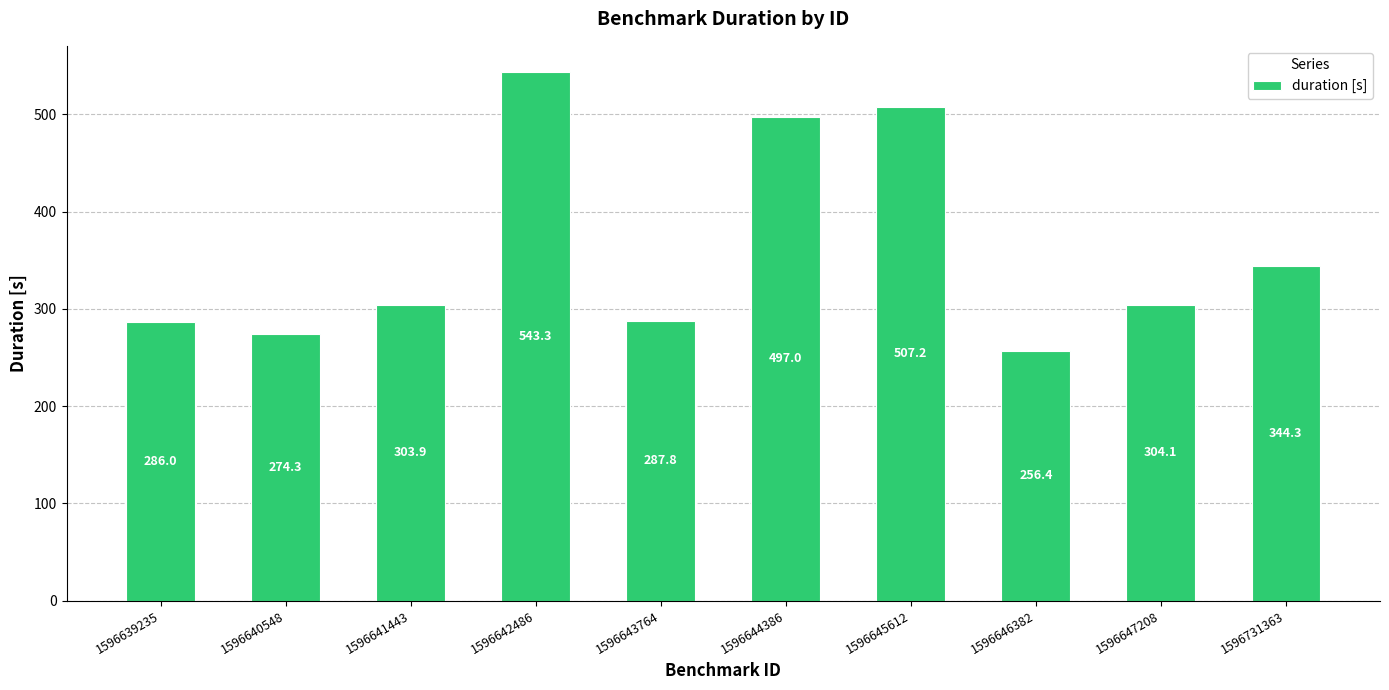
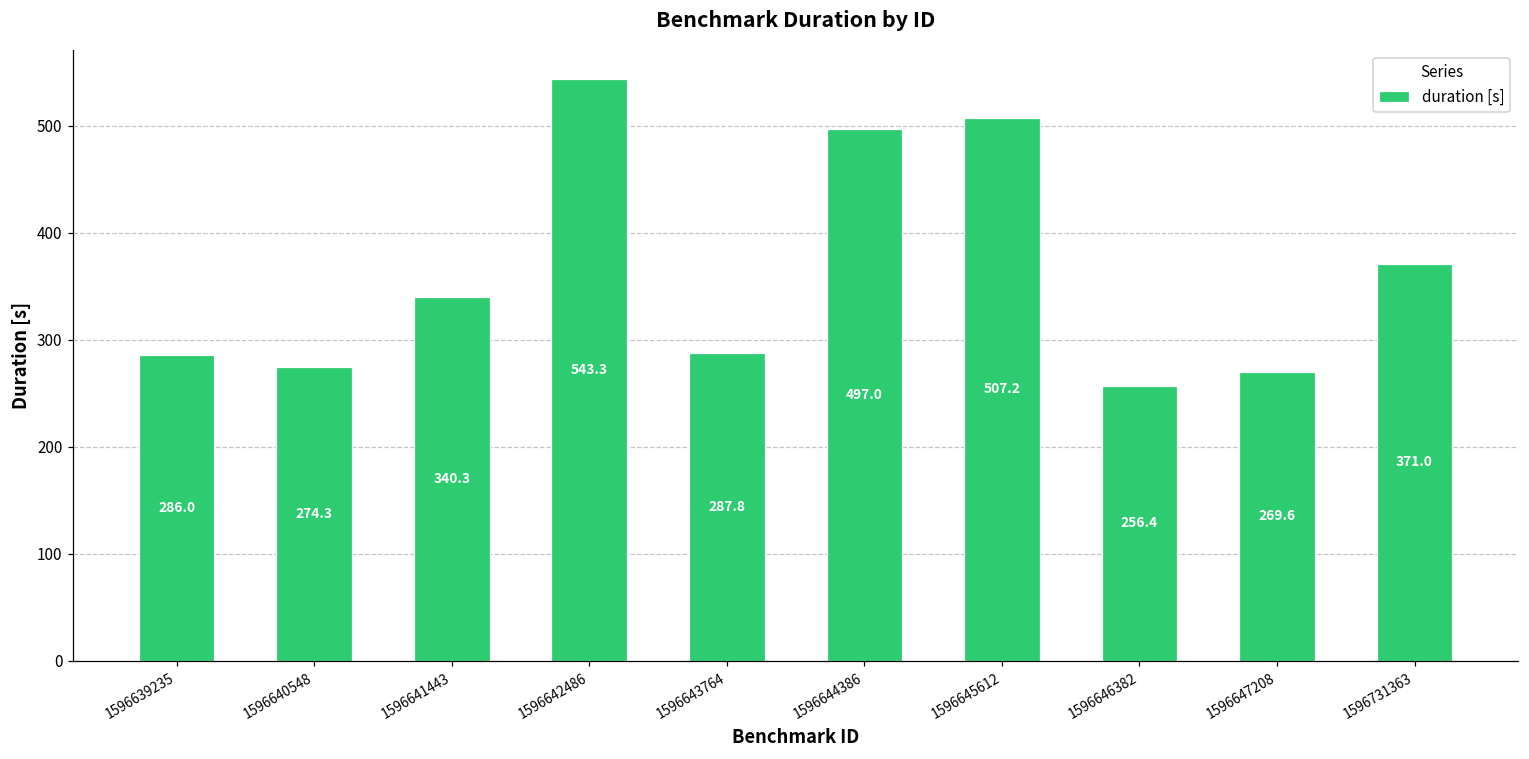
  {
    "1596639235": 286.0,
    "1596640548": 274.3,
-   "1596641443": 303.9,
+   "1596641443": 340.3,
    "1596642486": 543.3,
    "1596643764": 287.8,
    "1596644386": 497.0,
    "1596645612": 507.2,
    "1596646382": 256.4,
-   "1596647208": 304.1,
-   "1596731363": 344.3
+   "1596647208": 269.6,
+   "1596731363": 371.0
  }
